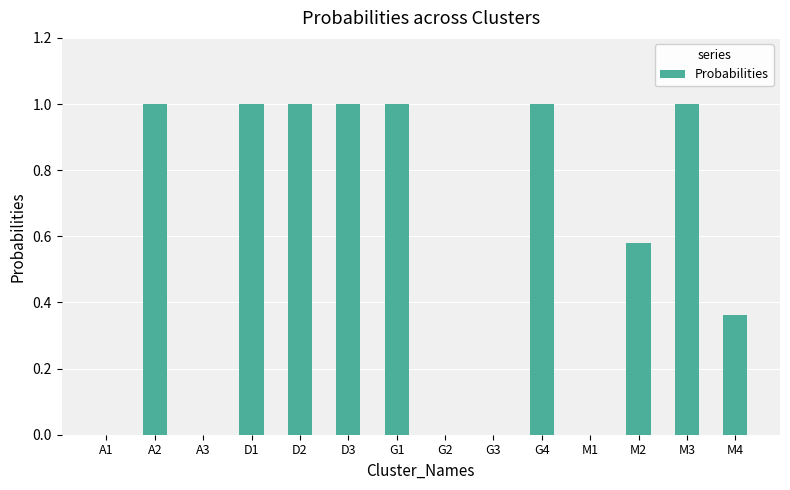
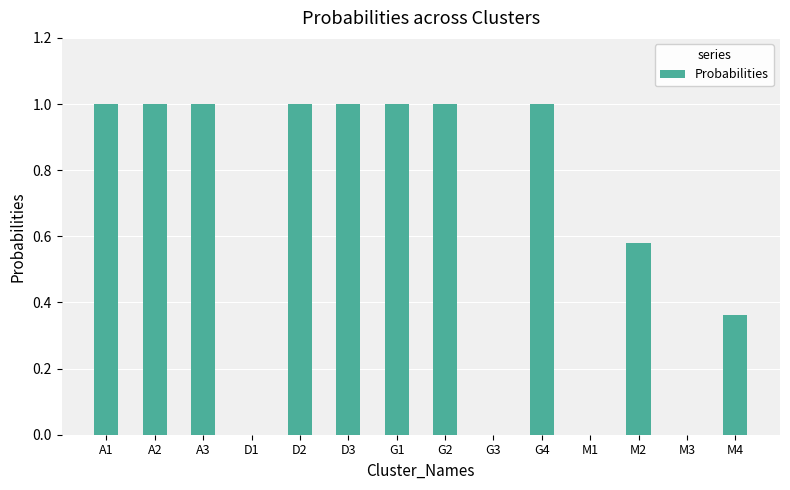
  {
-   "A1": 0,
+   "A1": 1,
    "A2": 1,
-   "A3": 0,
-   "D1": 1,
+   "A3": 1,
+   "D1": 0,
    "D2": 1,
    "D3": 1,
    "G1": 1,
-   "G2": 0,
+   "G2": 1,
    "G3": 0,
    "G4": 1,
    "M1": 0,
    "M2": 0.58,
-   "M3": 1,
+   "M3": 0,
    "M4": 0.36
  }
